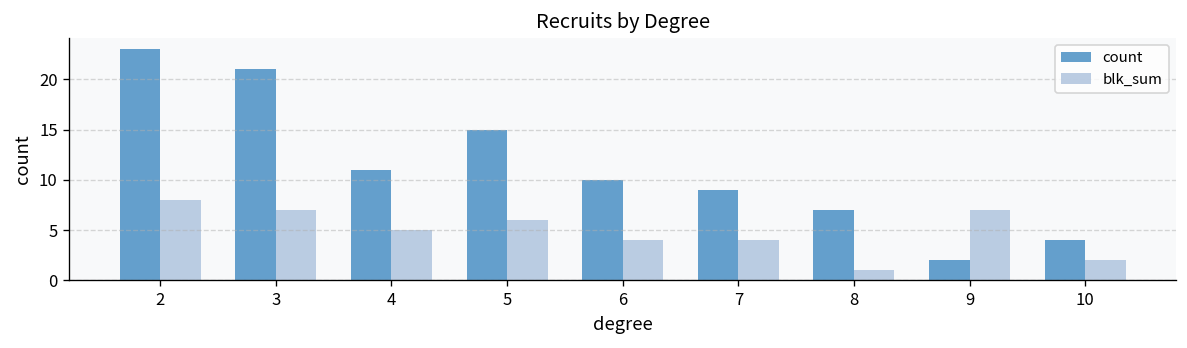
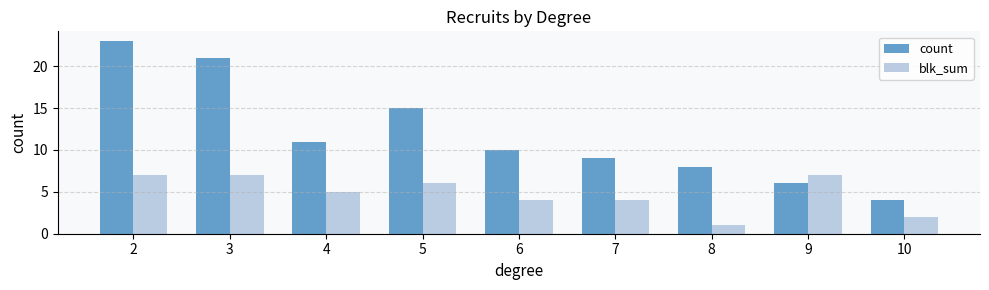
  {
    "count": {
      "2": 23,
      "3": 21,
      "4": 11,
      "5": 15,
      "6": 10,
      "7": 9,
-     "8": 7,
-     "9": 2,
+     "8": 8,
+     "9": 6,
      "10": 4
    },
    "blk_sum": {
-     "2": 8,
+     "2": 7,
      "3": 7,
      "4": 5,
      "5": 6,
      "6": 4,
      "7": 4,
      "8": 1,
      "9": 7,
      "10": 2
    }
  }
